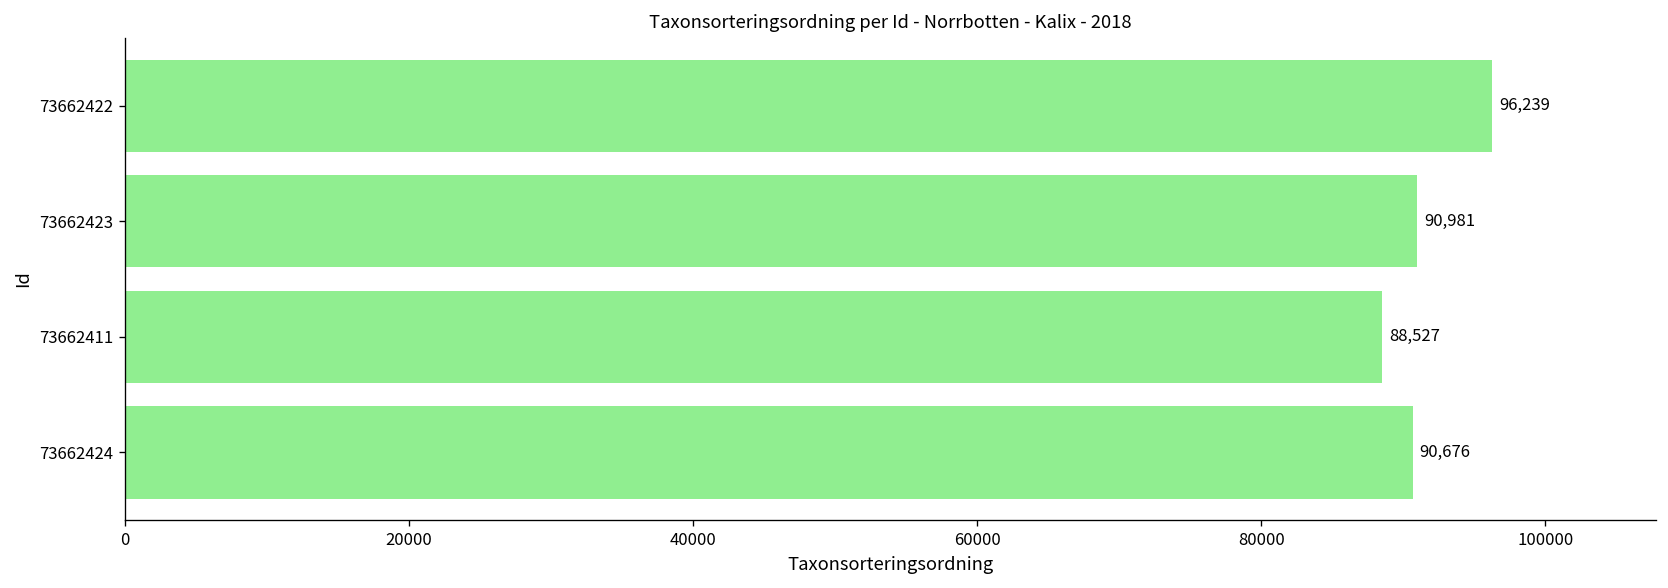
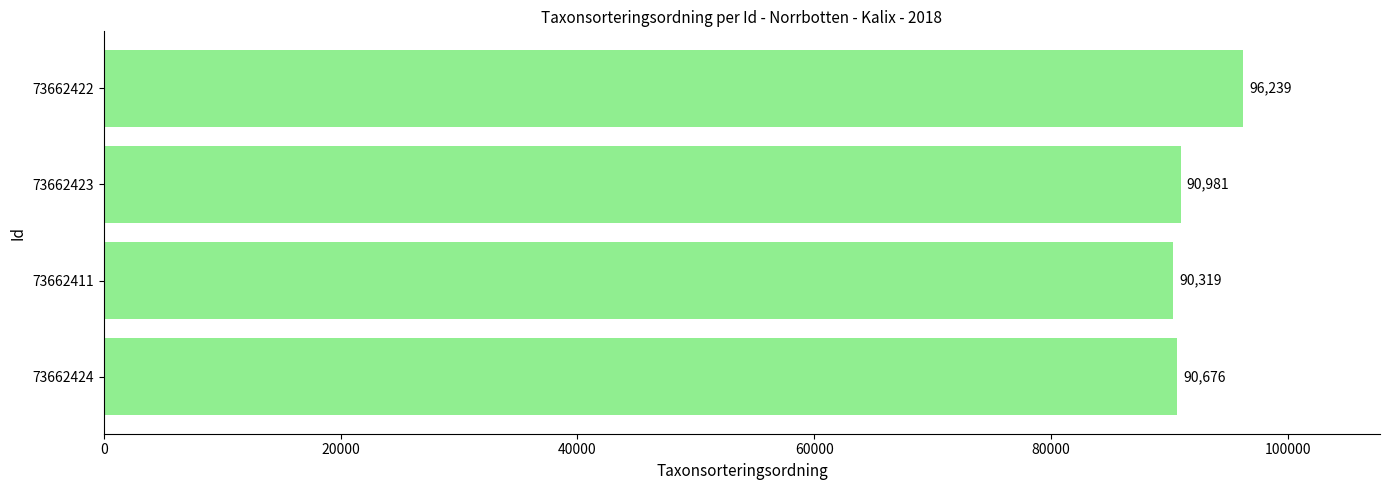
  {
    "73662422": "96,239",
    "73662423": "90,981",
-   "73662411": "88,527",
+   "73662411": "90,319",
    "73662424": "90,676"
  }
